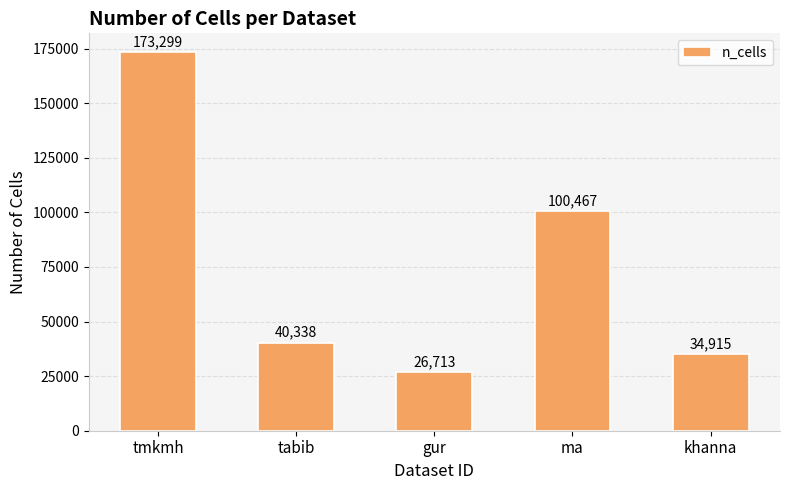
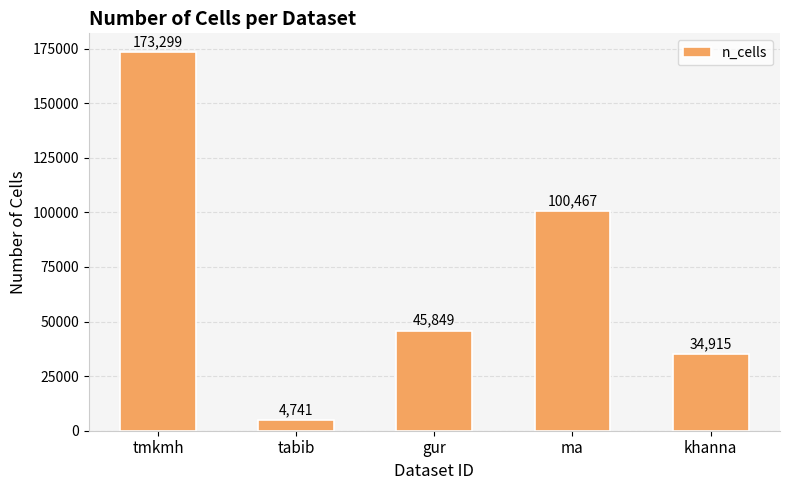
  {
    "tmkmh": "173,299",
-   "tabib": "40,338",
-   "gur": "26,713",
+   "tabib": "4,741",
+   "gur": "45,849",
    "ma": "100,467",
    "khanna": "34,915"
  }
